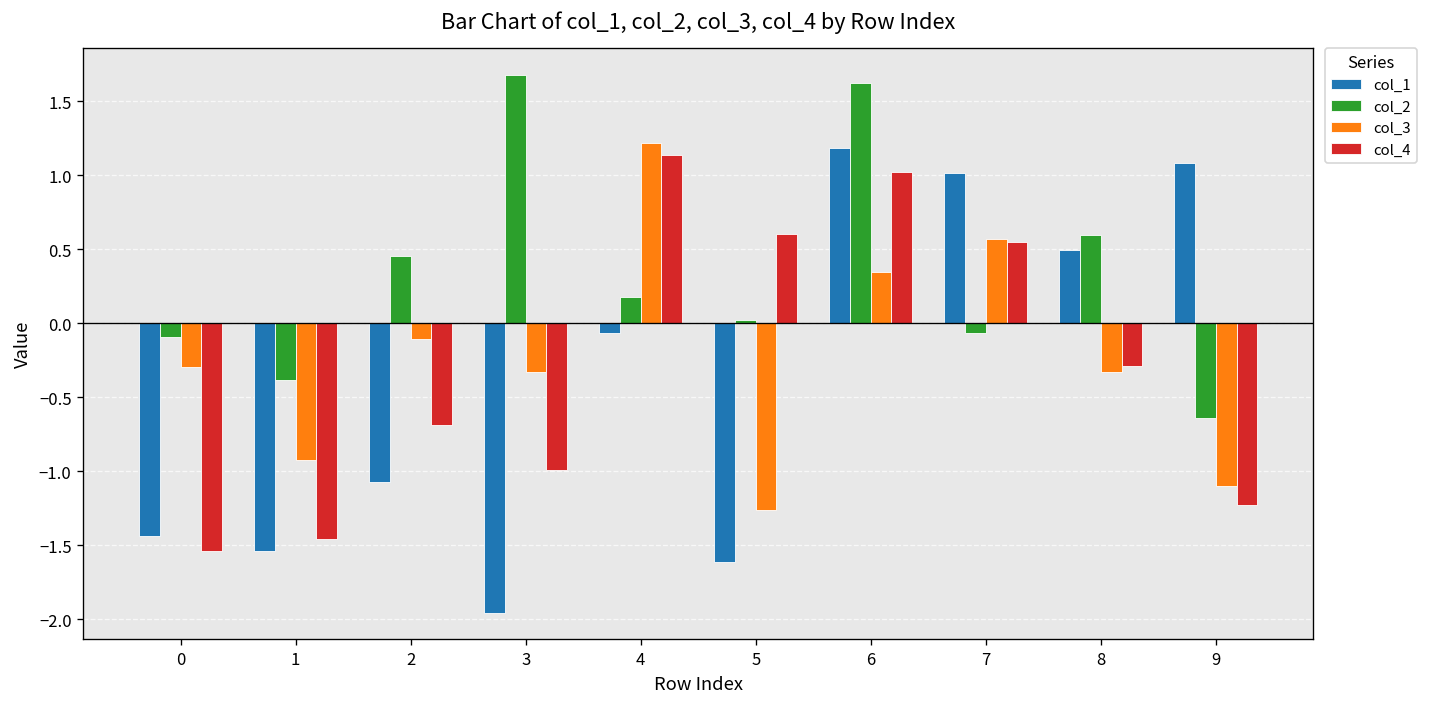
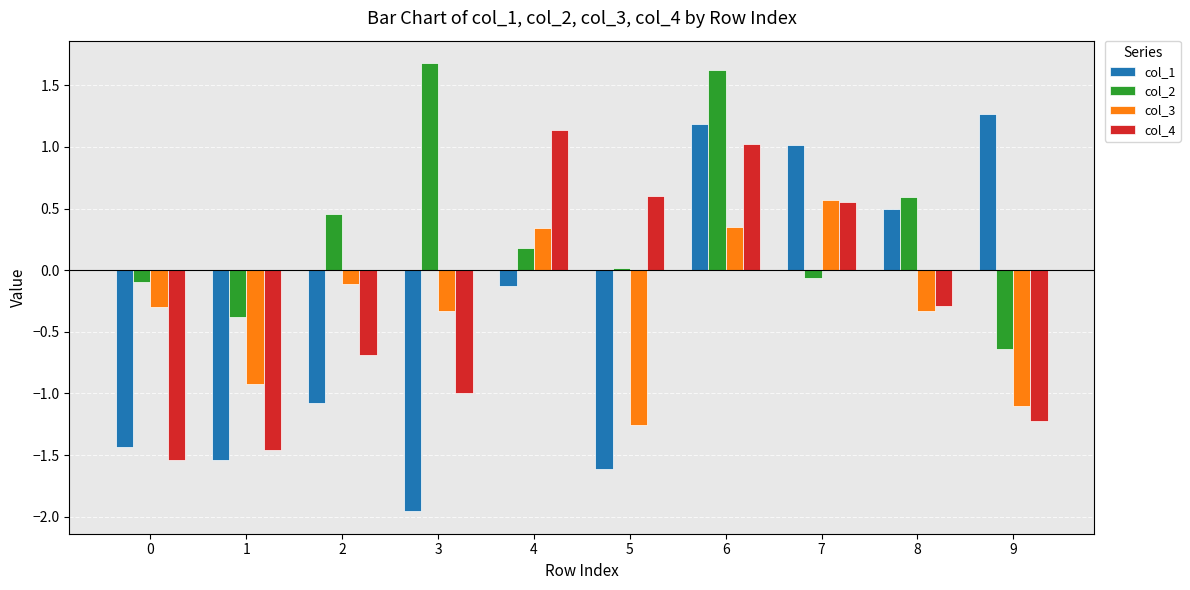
  {
    "col_1": {
      "0": -1.44,
      "1": -1.54,
      "2": -1.08,
      "3": -1.96,
-     "4": -0.07,
+     "4": -0.13,
      "5": -1.62,
      "6": 1.18,
      "7": 1.02,
      "8": 0.50,
-     "9": 1.09
+     "9": 1.27
    },
    "col_2": {
      "0": -0.10,
      "1": -0.38,
      "2": 0.45,
      "3": 1.68,
      "4": 0.18,
      "6": 1.62,
      "7": -0.06,
      "8": 0.59,
      "9": -0.64
    },
    "col_3": {
      "0": -0.30,
      "1": -0.93,
      "2": -0.11,
      "3": -0.33,
-     "4": 1.22,
+     "4": 0.35,
      "5": -1.26,
      "6": 0.35,
      "7": 0.57,
      "8": -0.33,
      "9": -1.10
    },
    "col_4": {
      "0": -1.54,
      "1": -1.46,
      "2": -0.69,
      "3": -0.99,
      "4": 1.14,
      "5": 0.61,
      "6": 1.02,
      "7": 0.55,
      "8": -0.29,
      "9": -1.23
    }
  }
